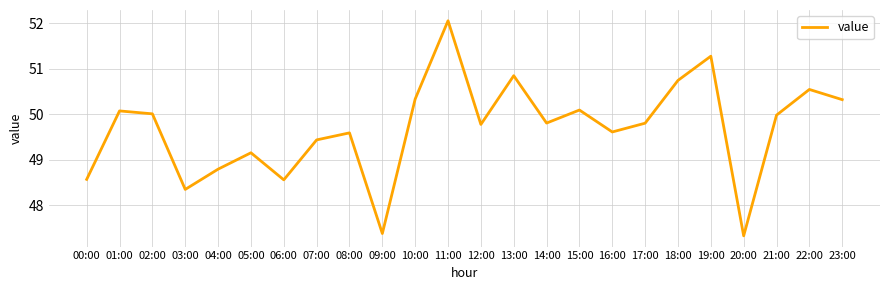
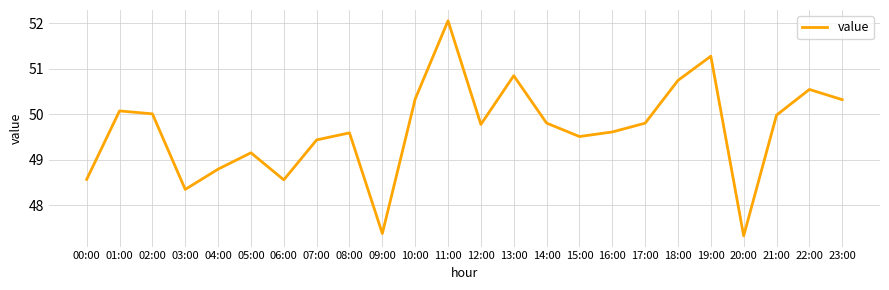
  {
    "00:00": 48.6,
    "01:00": 50.1,
    "02:00": 50.0,
    "03:00": 48.4,
    "04:00": 48.8,
    "05:00": 49.2,
    "06:00": 48.6,
    "07:00": 49.4,
    "08:00": 49.6,
    "09:00": 47.4,
    "10:00": 50.3,
    "11:00": 52.1,
    "12:00": 49.8,
    "13:00": 50.8,
    "14:00": 49.8,
-   "15:00": 50.1,
+   "15:00": 49.5,
    "16:00": 49.6,
    "17:00": 49.8,
    "18:00": 50.7,
    "19:00": 51.3,
    "20:00": 47.3,
    "21:00": 50.0,
    "22:00": 50.5,
    "23:00": 50.3
  }
